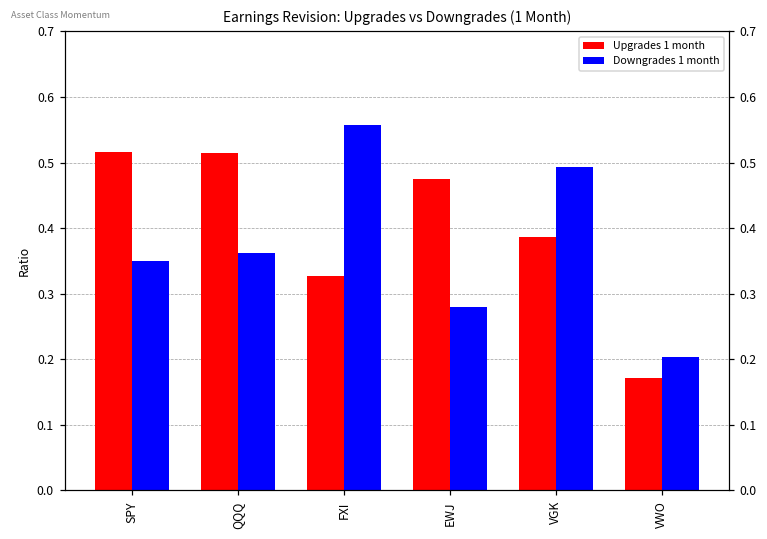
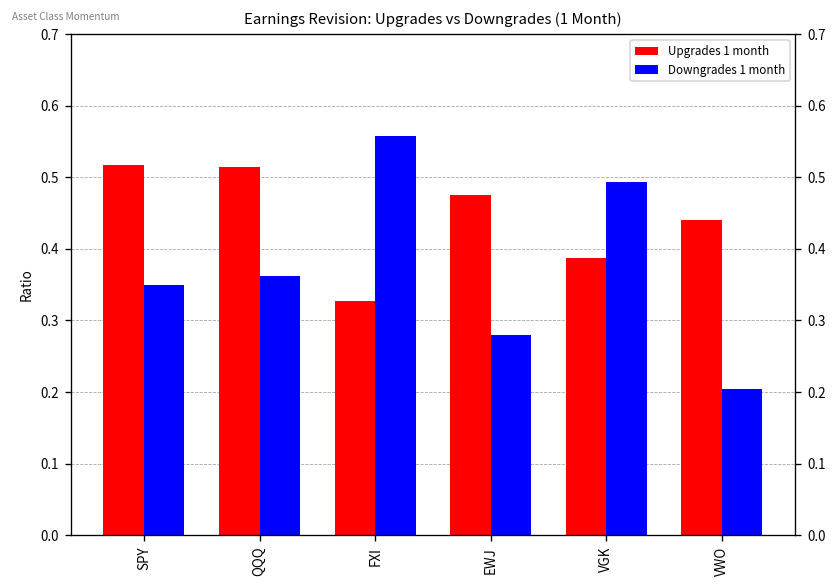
  {
    "Upgrades 1 month": {
      "SPY": 0.52,
      "QQQ": 0.51,
      "FXI": 0.33,
      "EWJ": 0.48,
      "VGK": 0.39,
-     "VWO": 0.17
+     "VWO": 0.44
    },
    "Downgrades 1 month": {
      "SPY": 0.35,
      "QQQ": 0.36,
      "FXI": 0.56,
      "EWJ": 0.28,
      "VGK": 0.49,
      "VWO": 0.20
    }
  }
